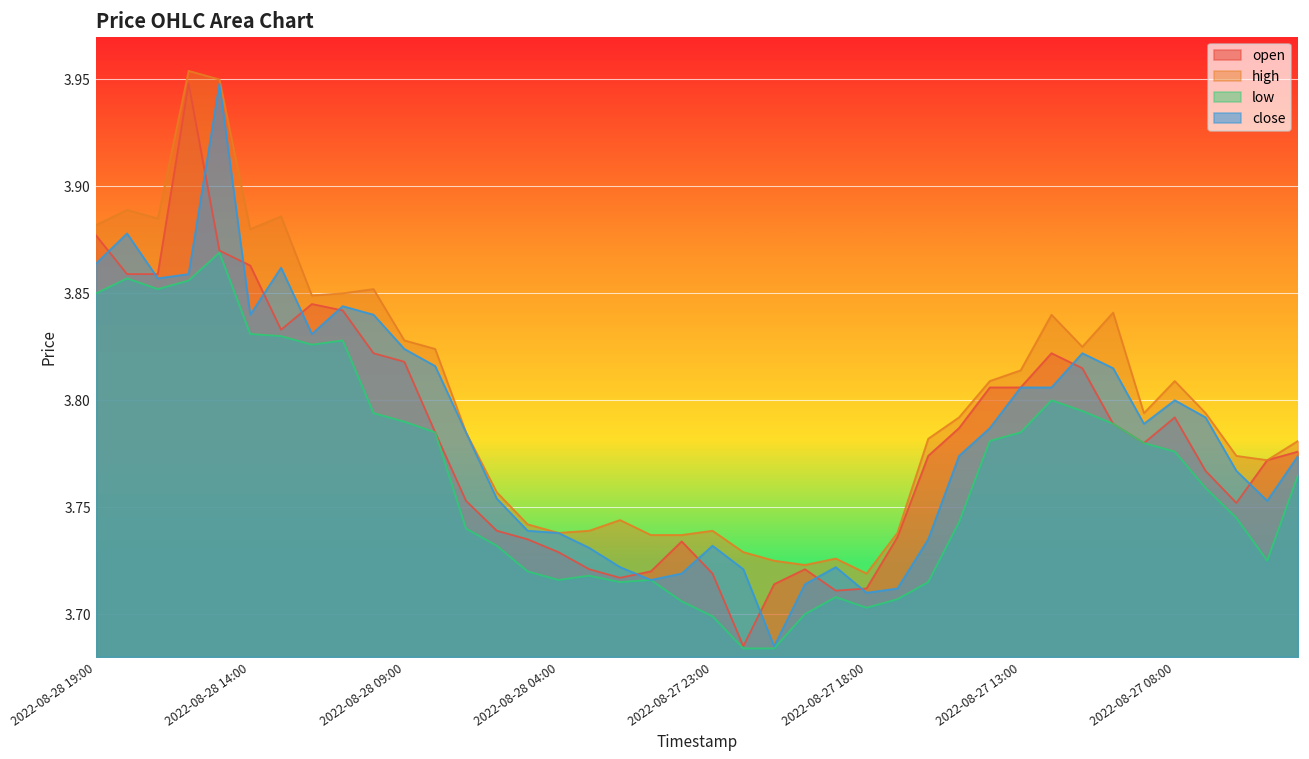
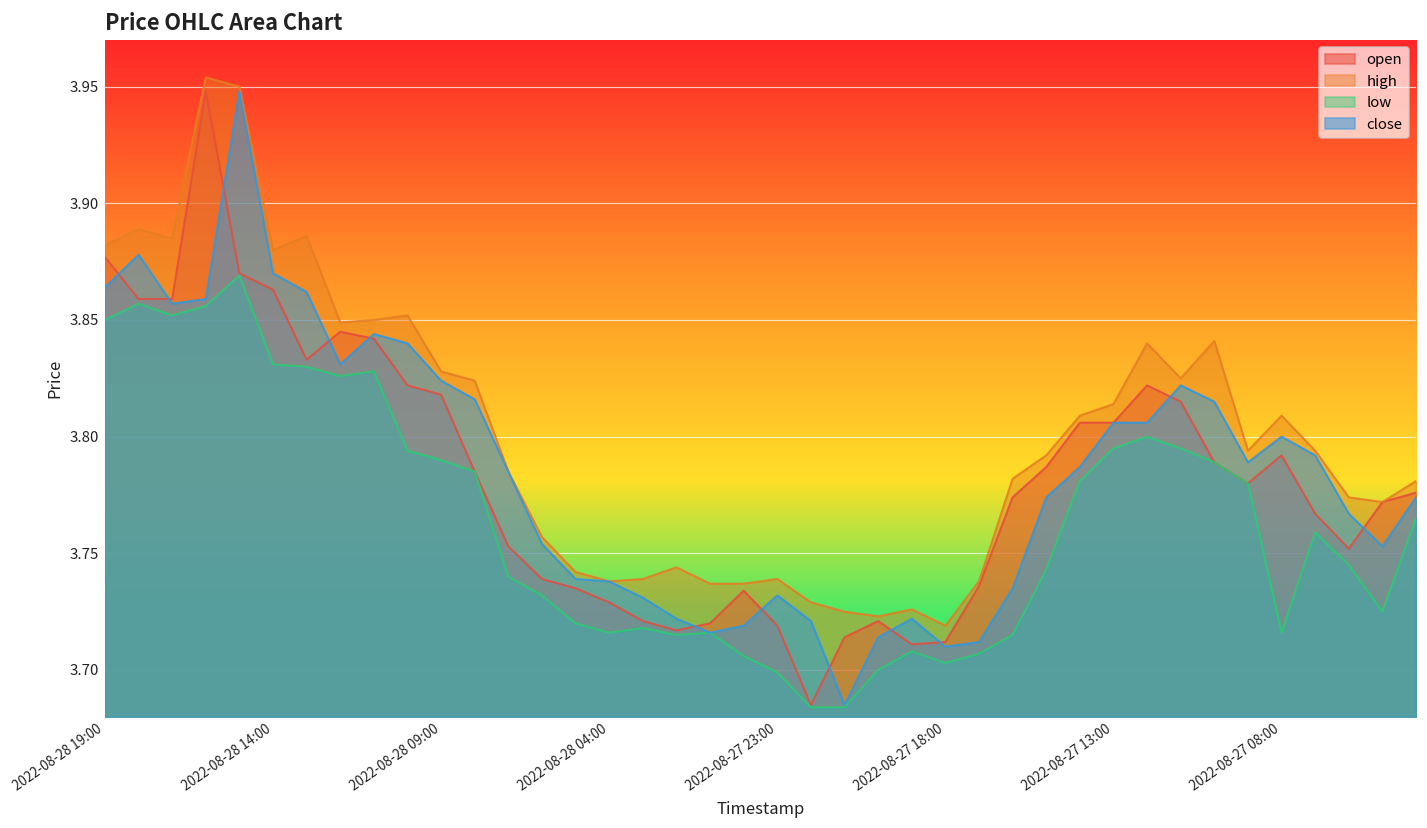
  {
    "low": {
      "2022-08-28 19:00": 3.850,
      "2022-08-28 14:00": 3.831,
      "2022-08-28 09:00": 3.790,
      "2022-08-28 04:00": 3.716,
      "2022-08-27 23:00": 3.699,
      "2022-08-27 18:00": 3.703,
-     "2022-08-27 13:00": 3.785,
-     "2022-08-27 08:00": 3.776
+     "2022-08-27 13:00": 3.795,
+     "2022-08-27 08:00": 3.716
    },
    "close": {
      "2022-08-28 19:00": 3.864,
-     "2022-08-28 14:00": 3.84,
+     "2022-08-28 14:00": 3.87,
      "2022-08-28 09:00": 3.824,
      "2022-08-27 23:00": 3.732,
      "2022-08-27 18:00": 3.71,
      "2022-08-27 08:00": 3.80
    }
  }
